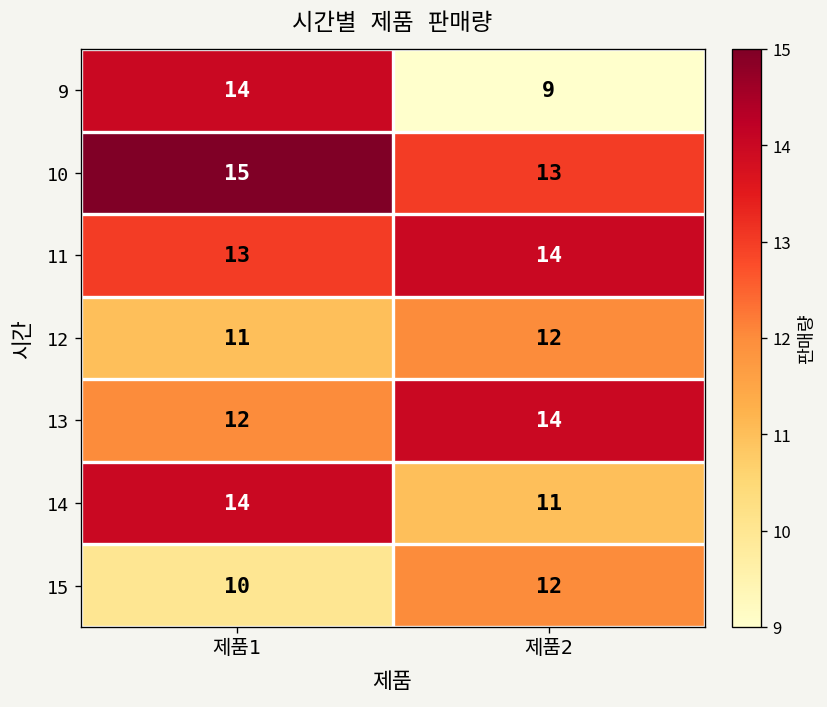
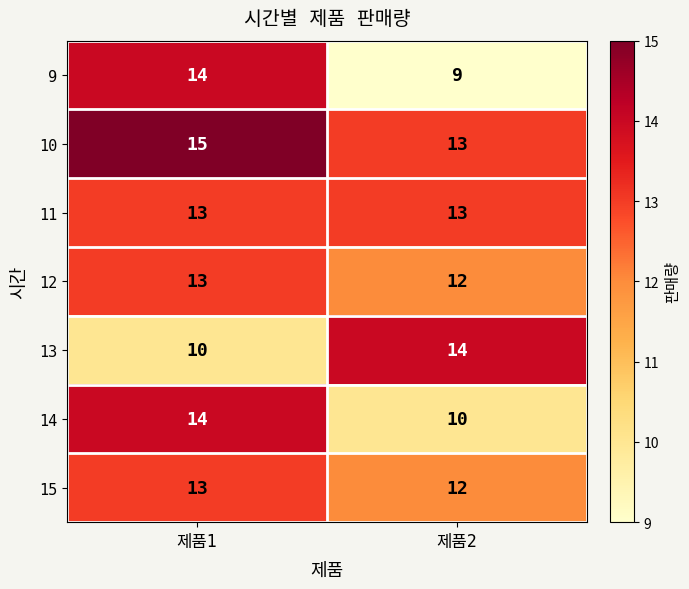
  {
    "9": {
      "제품1": 14,
      "제품2": 9
    },
    "10": {
      "제품1": 15,
      "제품2": 13
    },
    "11": {
      "제품1": 13,
-     "제품2": 14
+     "제품2": 13
    },
    "12": {
-     "제품1": 11,
+     "제품1": 13,
      "제품2": 12
    },
    "13": {
-     "제품1": 12,
+     "제품1": 10,
      "제품2": 14
    },
    "14": {
      "제품1": 14,
-     "제품2": 11
+     "제품2": 10
    },
    "15": {
-     "제품1": 10,
+     "제품1": 13,
      "제품2": 12
    }
  }
